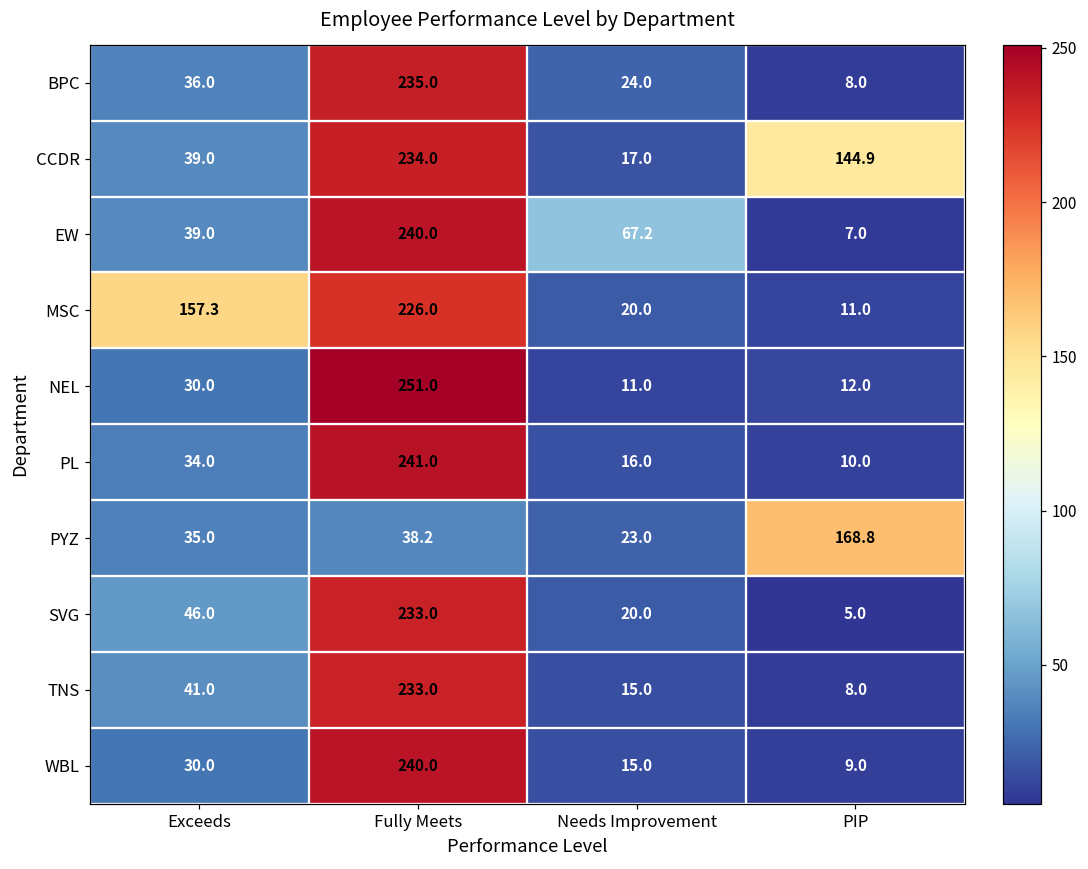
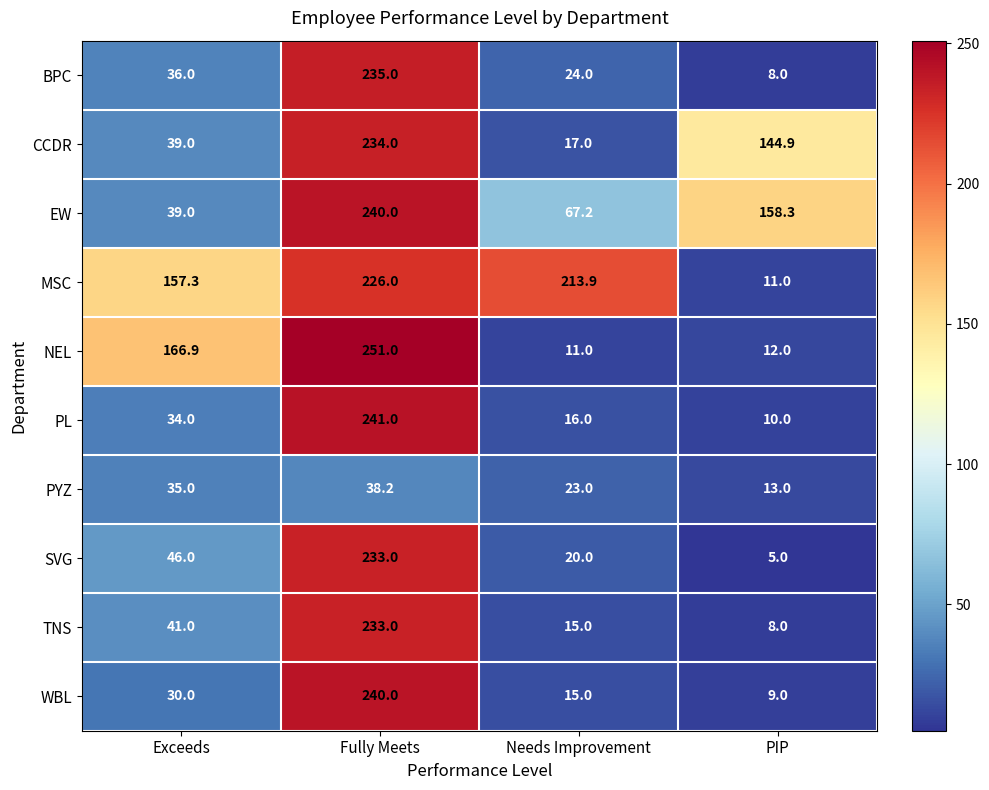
  {
    "BPC": {
      "Exceeds": 36.0,
      "Fully Meets": 235.0,
      "Needs Improvement": 24.0,
      "PIP": 8.0
    },
    "CCDR": {
      "Exceeds": 39.0,
      "Fully Meets": 234.0,
      "Needs Improvement": 17.0,
      "PIP": 144.9
    },
    "EW": {
      "Exceeds": 39.0,
      "Fully Meets": 240.0,
      "Needs Improvement": 67.2,
-     "PIP": 7.0
+     "PIP": 158.3
    },
    "MSC": {
      "Exceeds": 157.3,
      "Fully Meets": 226.0,
-     "Needs Improvement": 20.0,
+     "Needs Improvement": 213.9,
      "PIP": 11.0
    },
    "NEL": {
-     "Exceeds": 30.0,
+     "Exceeds": 166.9,
      "Fully Meets": 251.0,
      "Needs Improvement": 11.0,
      "PIP": 12.0
    },
    "PL": {
      "Exceeds": 34.0,
      "Fully Meets": 241.0,
      "Needs Improvement": 16.0,
      "PIP": 10.0
    },
    "PYZ": {
      "Exceeds": 35.0,
      "Fully Meets": 38.2,
      "Needs Improvement": 23.0,
-     "PIP": 168.8
+     "PIP": 13.0
    },
    "SVG": {
      "Exceeds": 46.0,
      "Fully Meets": 233.0,
      "Needs Improvement": 20.0,
      "PIP": 5.0
    },
    "TNS": {
      "Exceeds": 41.0,
      "Fully Meets": 233.0,
      "Needs Improvement": 15.0,
      "PIP": 8.0
    },
    "WBL": {
      "Exceeds": 30.0,
      "Fully Meets": 240.0,
      "Needs Improvement": 15.0,
      "PIP": 9.0
    }
  }
